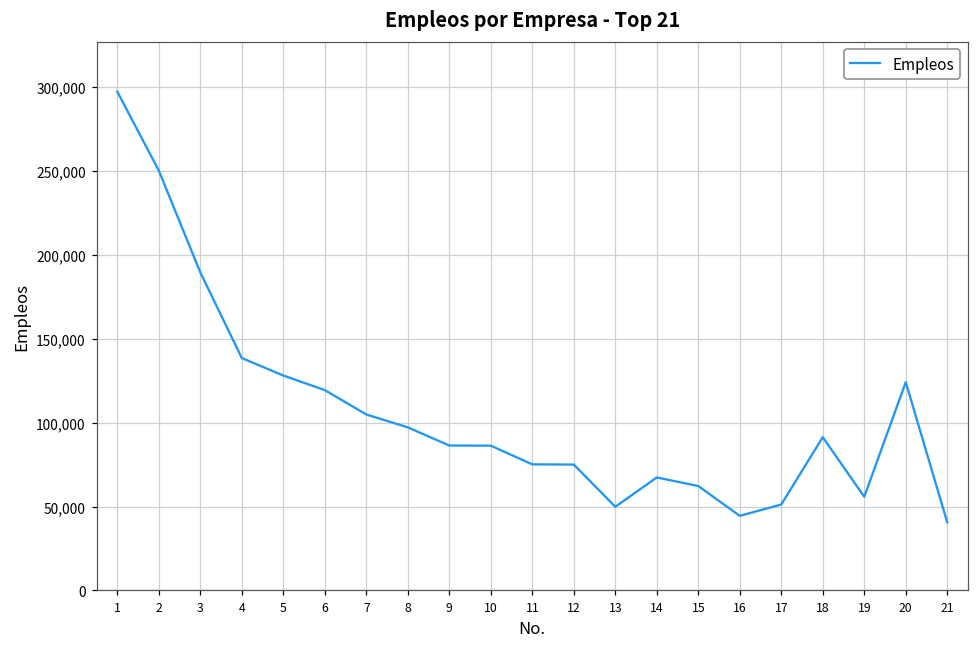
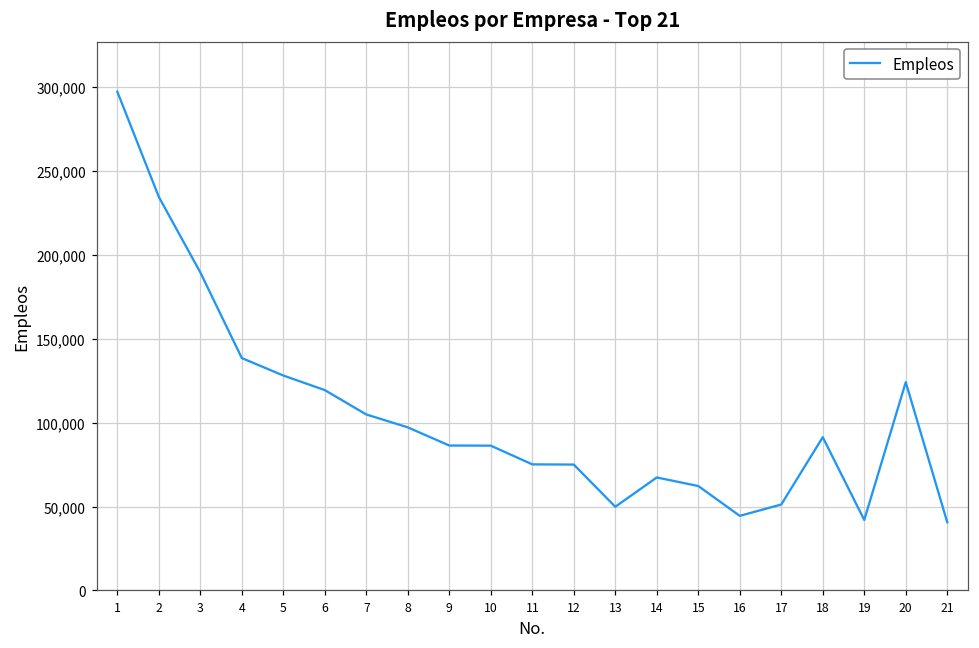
  {
    "1": "297,000",
-   "2": "250,000",
+   "2": "234,000",
    "3": "189,000",
    "4": "138,000",
    "5": "128,000",
    "6": "119,000",
    "7": "105,000",
    "8": "97,000",
    "9": "86,000",
    "10": "86,000",
    "11": "75,000",
    "12": "75,000",
    "13": "50,000",
    "14": "67,000",
    "15": "62,000",
    "16": "44,000",
    "17": "51,000",
    "18": "91,000",
-   "19": "56,000",
+   "19": "42,000",
    "20": "124,000",
    "21": "41,000"
  }
